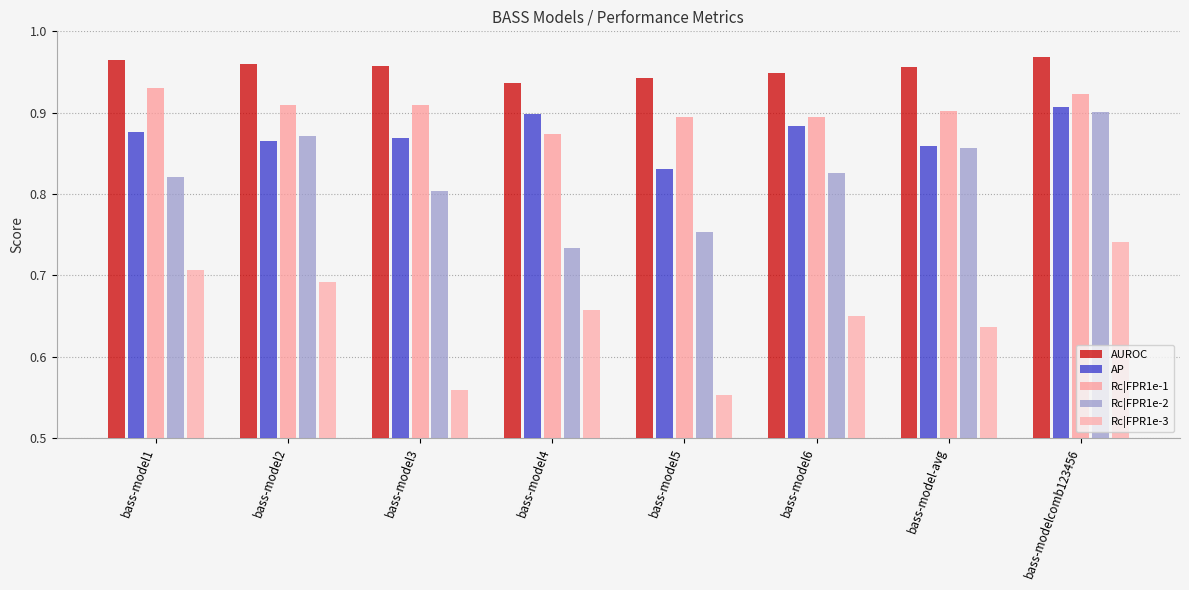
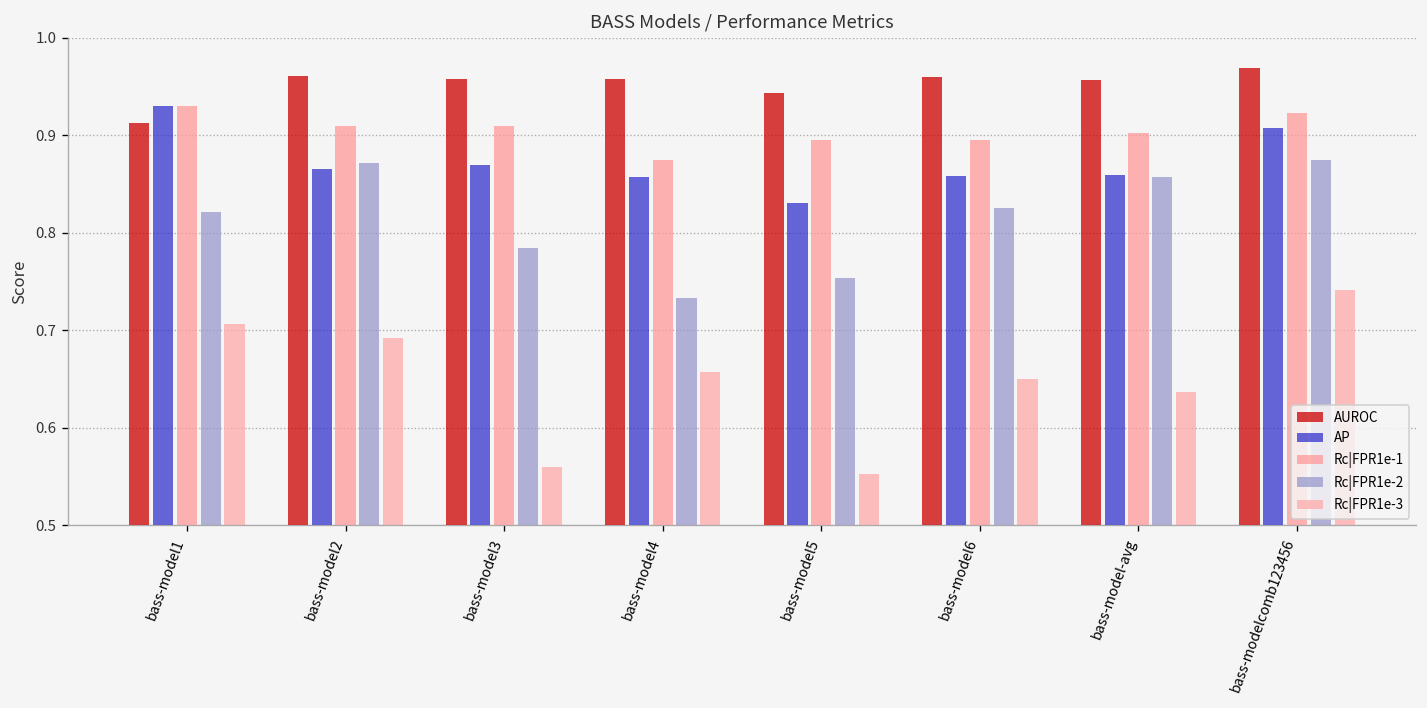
  {
    "AUROC": {
-     "bass-model1": 0.97,
+     "bass-model1": 0.91,
      "bass-model2": 0.96,
      "bass-model3": 0.96,
-     "bass-model4": 0.94,
+     "bass-model4": 0.96,
      "bass-model5": 0.94,
-     "bass-model6": 0.95,
+     "bass-model6": 0.96,
      "bass-model-avg": 0.96,
      "bass-modelcomb123456": 0.97
    },
    "AP": {
-     "bass-model1": 0.88,
+     "bass-model1": 0.93,
      "bass-model2": 0.86,
      "bass-model3": 0.87,
-     "bass-model4": 0.90,
+     "bass-model4": 0.86,
      "bass-model5": 0.83,
-     "bass-model6": 0.88,
+     "bass-model6": 0.86,
      "bass-model-avg": 0.86,
      "bass-modelcomb123456": 0.91
    },
    "Rc|FPR1e-2": {
      "bass-model1": 0.82,
      "bass-model2": 0.87,
-     "bass-model3": 0.80,
+     "bass-model3": 0.78,
      "bass-model4": 0.73,
      "bass-model5": 0.75,
      "bass-model6": 0.83,
      "bass-model-avg": 0.86,
-     "bass-modelcomb123456": 0.90
+     "bass-modelcomb123456": 0.87
    }
  }
